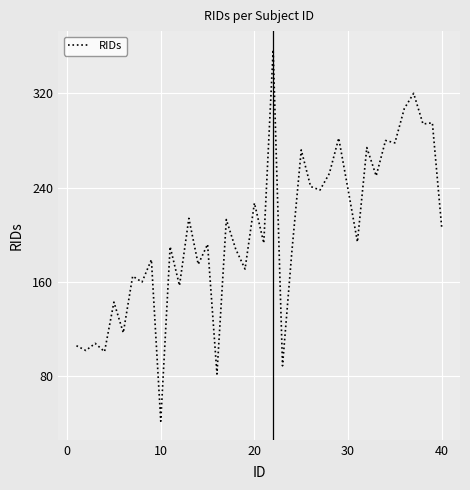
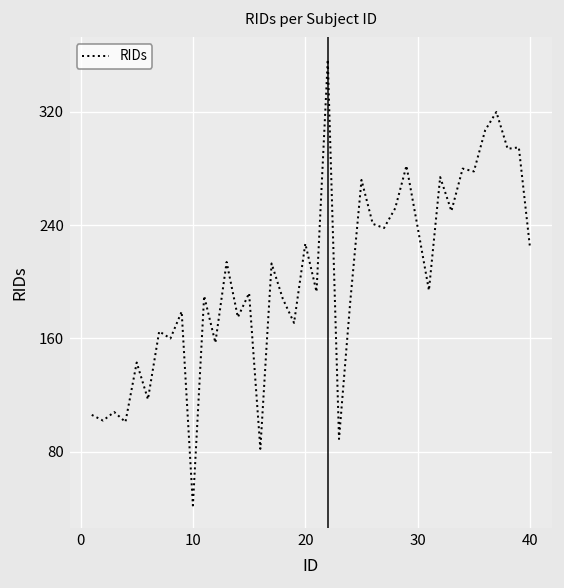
  {
    "10": 42,
    "20": 227,
    "30": 238,
-   "40": 206
+   "40": 224
  }
